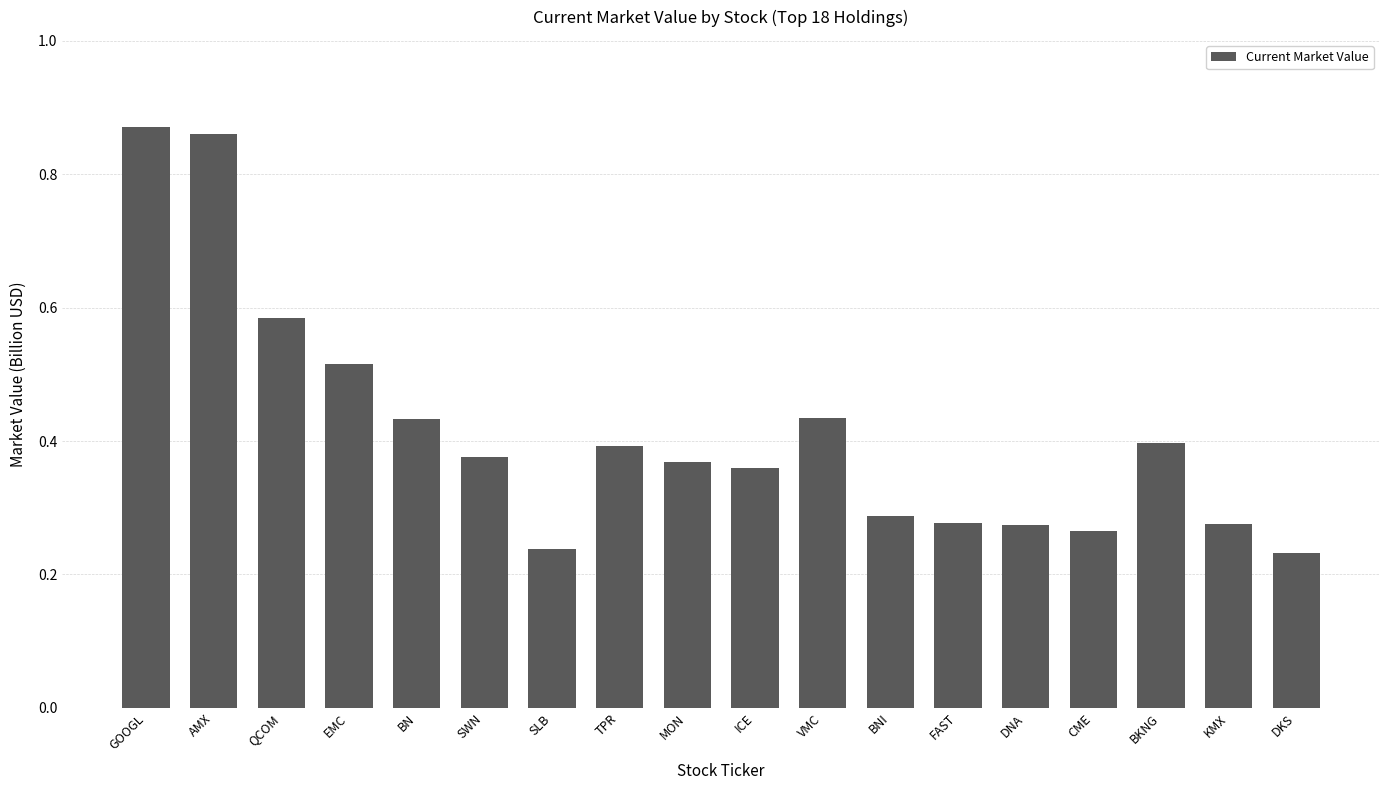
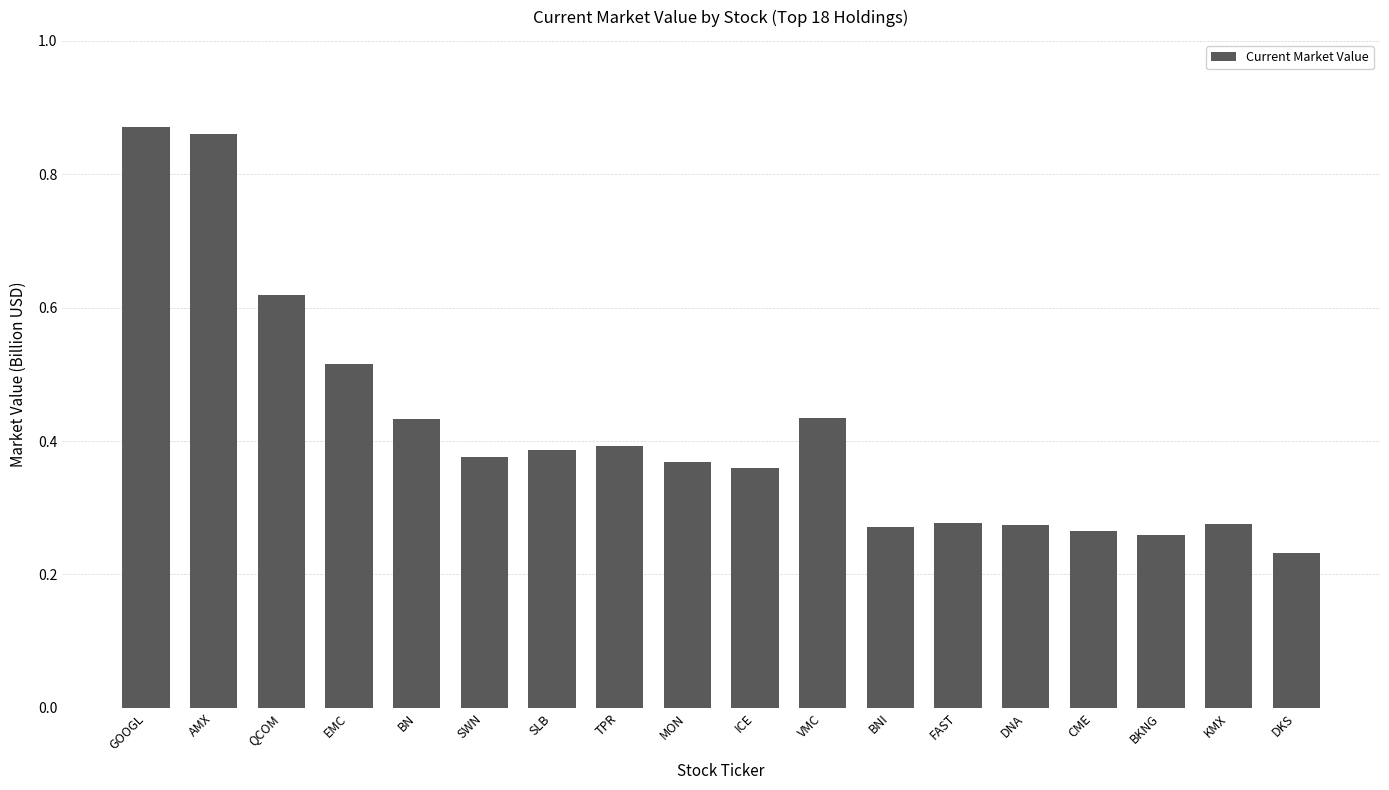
  {
    "GOOGL": 0.87,
    "AMX": 0.86,
-   "QCOM": 0.58,
+   "QCOM": 0.62,
    "EMC": 0.52,
    "BN": 0.43,
    "SWN": 0.38,
-   "SLB": 0.24,
+   "SLB": 0.39,
    "TPR": 0.39,
    "MON": 0.37,
    "ICE": 0.36,
    "VMC": 0.43,
-   "BNI": 0.29,
+   "BNI": 0.27,
    "FAST": 0.28,
    "DNA": 0.27,
    "CME": 0.26,
-   "BKNG": 0.40,
+   "BKNG": 0.26,
    "KMX": 0.28,
    "DKS": 0.23
  }
